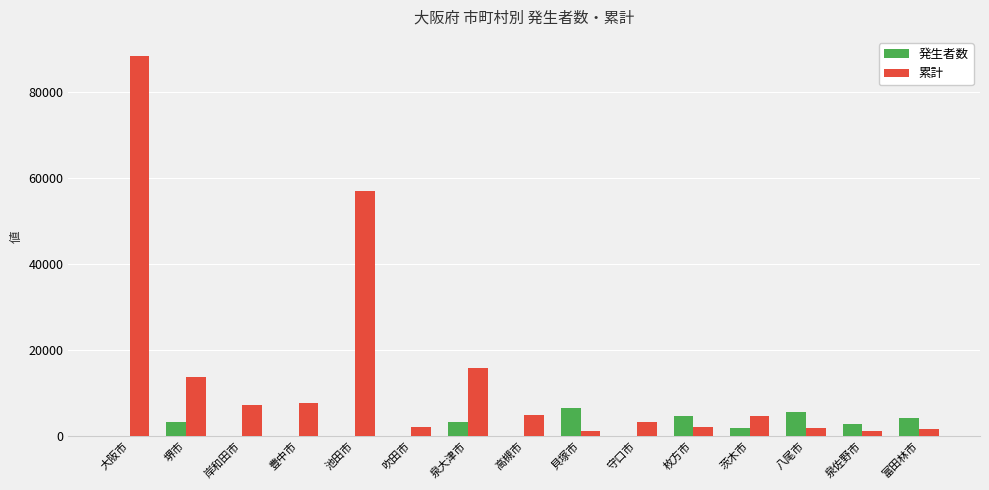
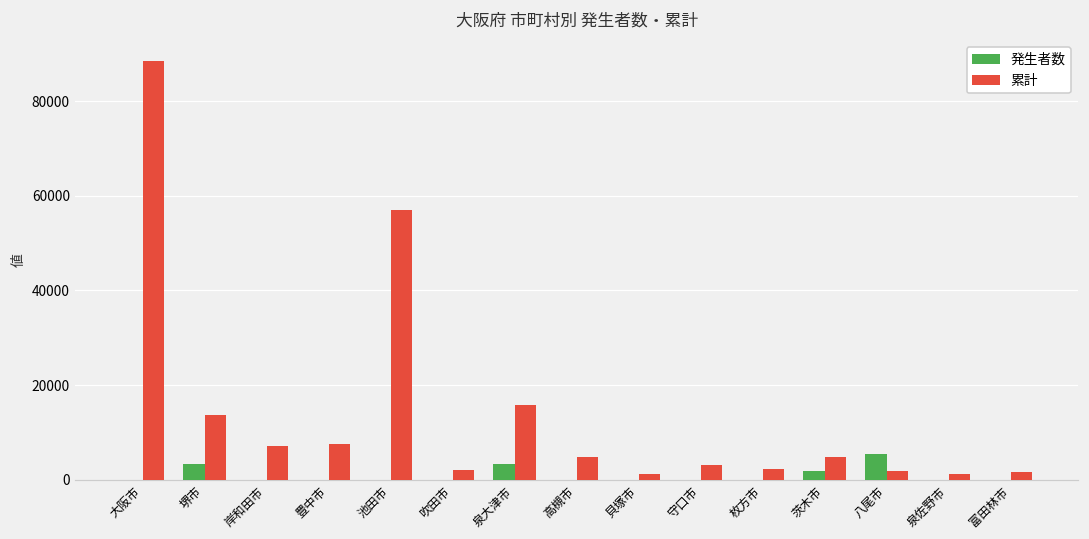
  {
    "発生者数": {
      "堺市": 3000,
      "岸和田市": 0,
      "池田市": 0,
      "泉大津市": 3000,
-     "貝塚市": 6000,
+     "貝塚市": 0,
      "守口市": 0,
-     "枚方市": 5000,
+     "枚方市": 0,
      "茨木市": 2000,
      "八尾市": 6000,
-     "泉佐野市": 3000,
-     "富田林市": 4000
+     "泉佐野市": 0,
+     "富田林市": 0
    },
    "累計": {
      "大阪市": 88000,
      "堺市": 14000,
      "岸和田市": 7000,
      "豊中市": 8000,
      "池田市": 57000,
      "吹田市": 2000,
      "泉大津市": 16000,
      "高槻市": 5000,
      "貝塚市": 1000,
      "守口市": 3000,
      "枚方市": 2000,
      "茨木市": 5000,
      "八尾市": 2000,
      "泉佐野市": 1000,
      "富田林市": 2000
    }
  }
